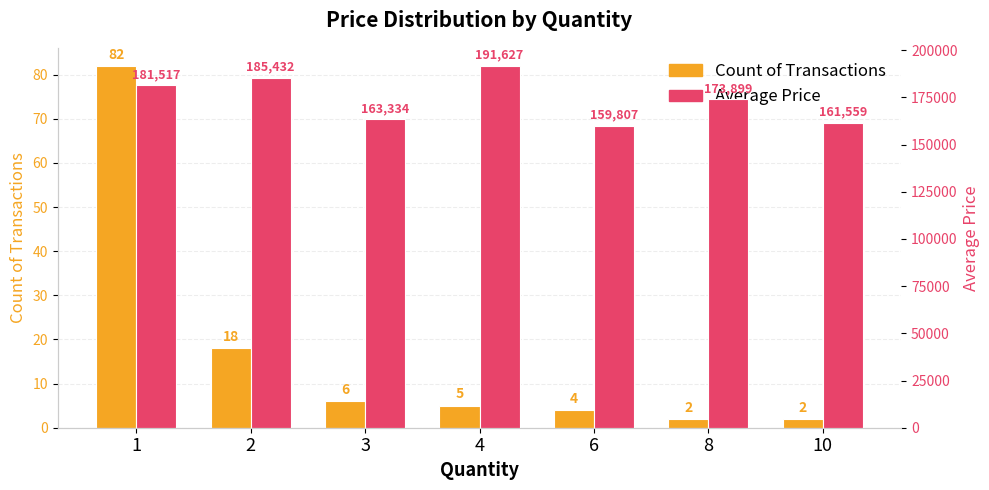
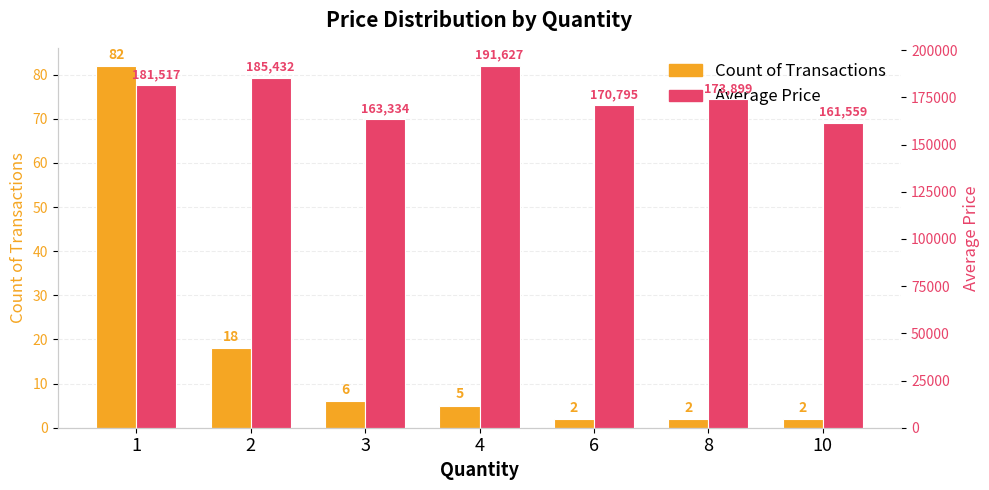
  {
    "Count of Transactions": {
      "1": "82",
      "2": "18",
      "3": "6",
      "4": "5",
-     "6": "4",
+     "6": "2",
      "8": "2",
      "10": "2"
    },
    "Average Price": {
      "1": "181,517",
      "2": "185,432",
      "3": "163,334",
      "4": "191,627",
-     "6": "159,807",
+     "6": "170,795",
      "8": "173,899",
      "10": "161,559"
    }
  }
